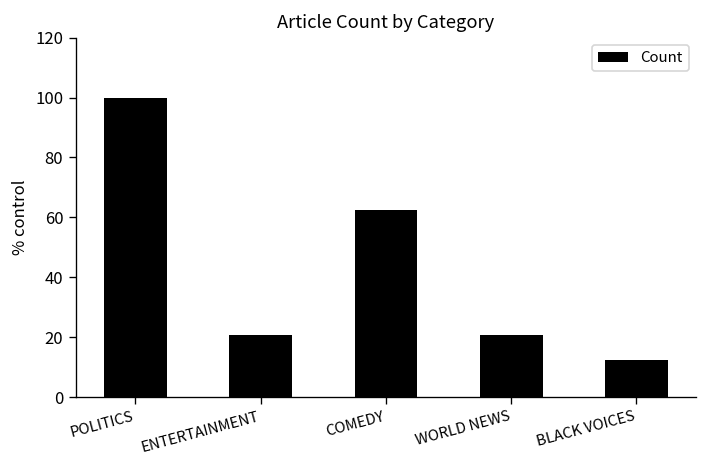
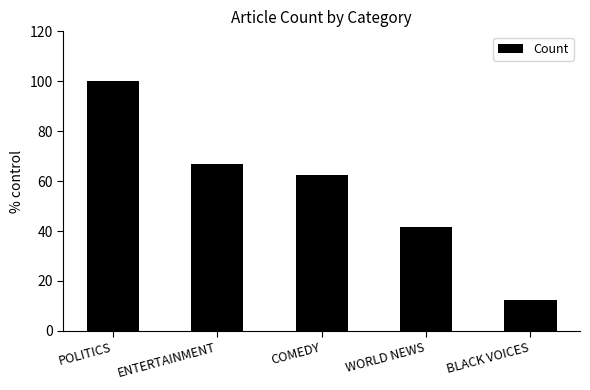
  {
    "POLITICS": 100,
-   "ENTERTAINMENT": 21,
+   "ENTERTAINMENT": 67,
    "COMEDY": 63,
-   "WORLD NEWS": 21,
+   "WORLD NEWS": 42,
    "BLACK VOICES": 13
  }
